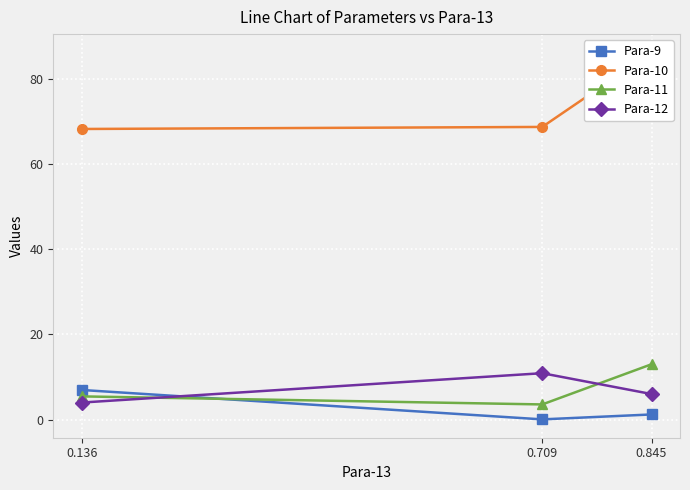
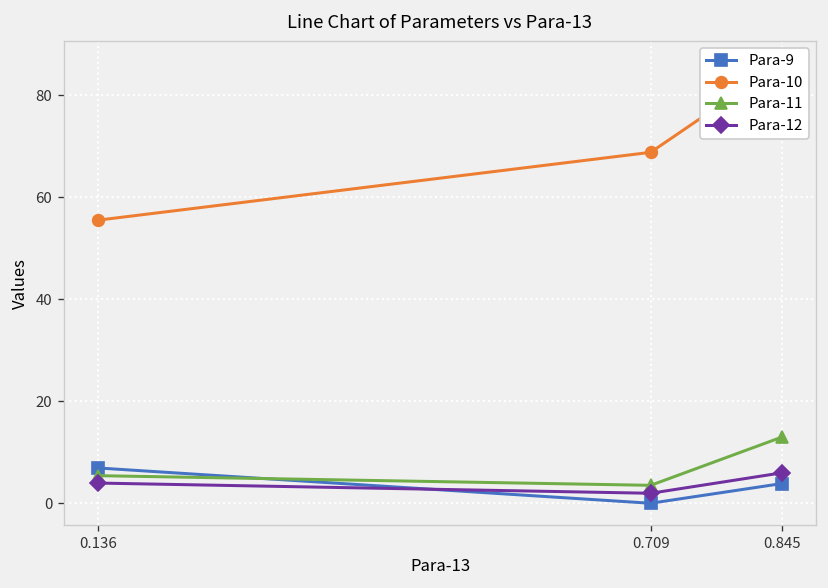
  {
    "Para-9": {
      "0.136": 7,
      "0.709": 0,
-     "0.845": 1
+     "0.845": 4
    },
    "Para-10": {
-     "0.136": 68,
+     "0.136": 56,
      "0.709": 69
    },
    "Para-11": {
      "0.136": 5,
      "0.709": 4,
      "0.845": 13
    },
    "Para-12": {
      "0.136": 4,
-     "0.709": 11,
+     "0.709": 2,
      "0.845": 6
    }
  }
